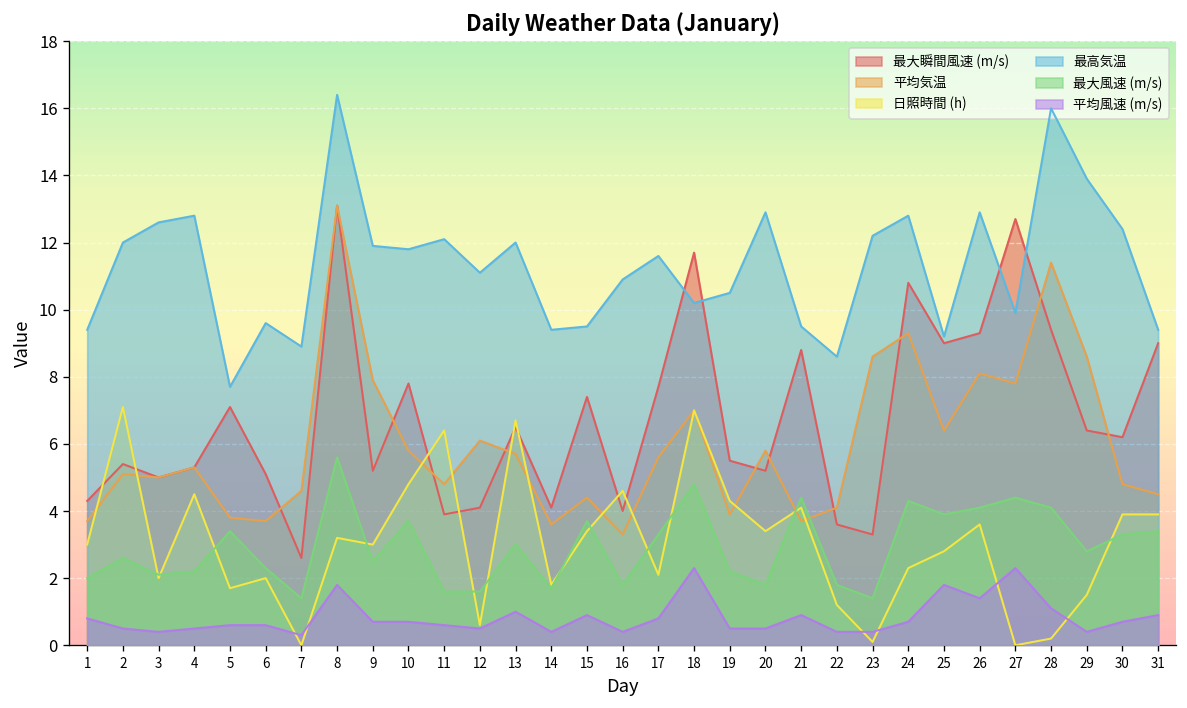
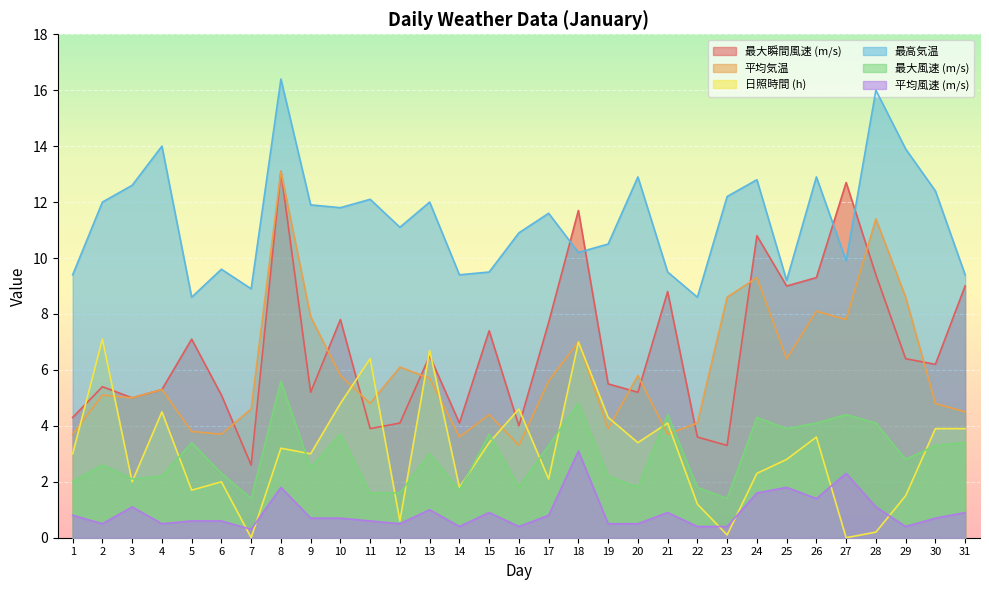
  {
    "最高気温": {
      "1": 9.4,
      "2": 12.0,
      "3": 12.6,
-     "4": 12.8,
-     "5": 7.7,
+     "4": 14.0,
+     "5": 8.6,
      "6": 9.6,
      "7": 8.9,
      "8": 16.4,
      "9": 11.9,
      "10": 11.8,
      "11": 12.1,
      "12": 11.1,
      "13": 12.0,
      "14": 9.4,
      "15": 9.5,
      "16": 10.9,
      "17": 11.6,
      "18": 10.2,
      "19": 10.5,
      "20": 12.9,
      "21": 9.5,
      "22": 8.6,
      "23": 12.2,
      "24": 12.8,
      "25": 9.2,
      "26": 12.9,
      "27": 9.9,
      "29": 13.9,
      "30": 12.4,
      "31": 9.4
    },
    "最大風速 (m/s)": {
      "1": 2.0,
      "2": 2.6,
      "3": 2.1,
      "4": 2.2,
      "5": 3.4,
      "6": 2.3,
      "7": 1.4,
      "8": 5.6,
      "9": 2.5,
      "10": 3.7,
      "11": 1.6,
      "12": 1.6,
      "13": 3.0,
      "14": 1.7,
      "15": 3.7,
      "16": 1.8,
      "17": 3.3,
      "18": 4.8,
      "19": 2.2,
      "20": 1.8,
      "21": 4.4,
      "22": 1.8,
      "23": 1.4,
      "24": 4.3,
      "25": 3.9,
      "26": 4.1,
      "27": 4.4,
      "28": 4.1,
      "29": 2.8,
      "30": 3.3,
      "31": 3.4
    },
    "平均風速 (m/s)": {
      "1": 0.8,
      "2": 0.5,
-     "3": 0.4,
+     "3": 1.1,
      "4": 0.5,
      "5": 0.6,
      "6": 0.6,
      "7": 0.3,
      "8": 1.8,
      "9": 0.7,
      "10": 0.7,
      "11": 0.6,
      "12": 0.5,
      "13": 1.0,
      "14": 0.4,
      "15": 0.9,
      "16": 0.4,
      "17": 0.8,
-     "18": 2.3,
+     "18": 3.1,
      "19": 0.5,
      "20": 0.5,
      "21": 0.9,
      "22": 0.4,
      "23": 0.4,
-     "24": 0.7,
+     "24": 1.6,
      "25": 1.8,
      "26": 1.4,
      "27": 2.3,
      "28": 1.1,
      "29": 0.4,
      "30": 0.7,
      "31": 0.9
    }
  }
